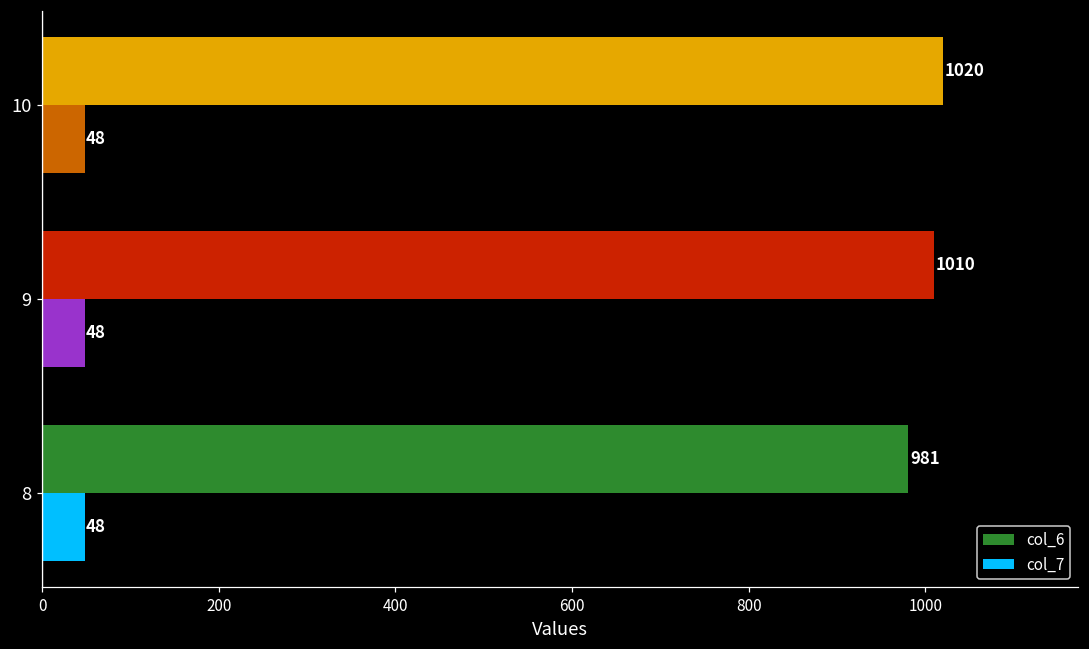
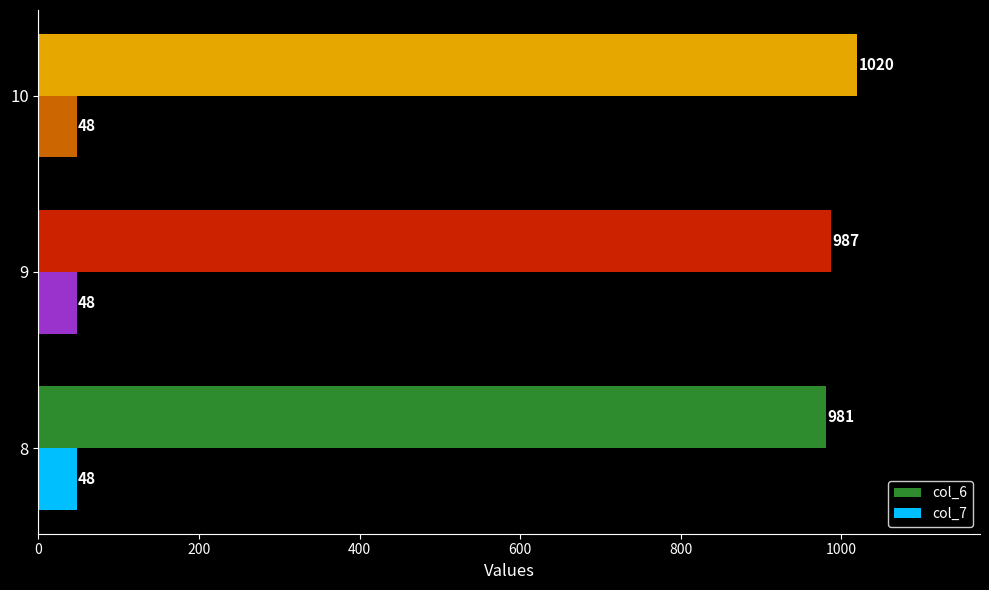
  {
    "col_6": {
      "10": 1020,
-     "9": 1010,
+     "9": 987,
      "8": 981
    },
    "col_7": {
      "10": 48,
      "9": 48,
      "8": 48
    }
  }
